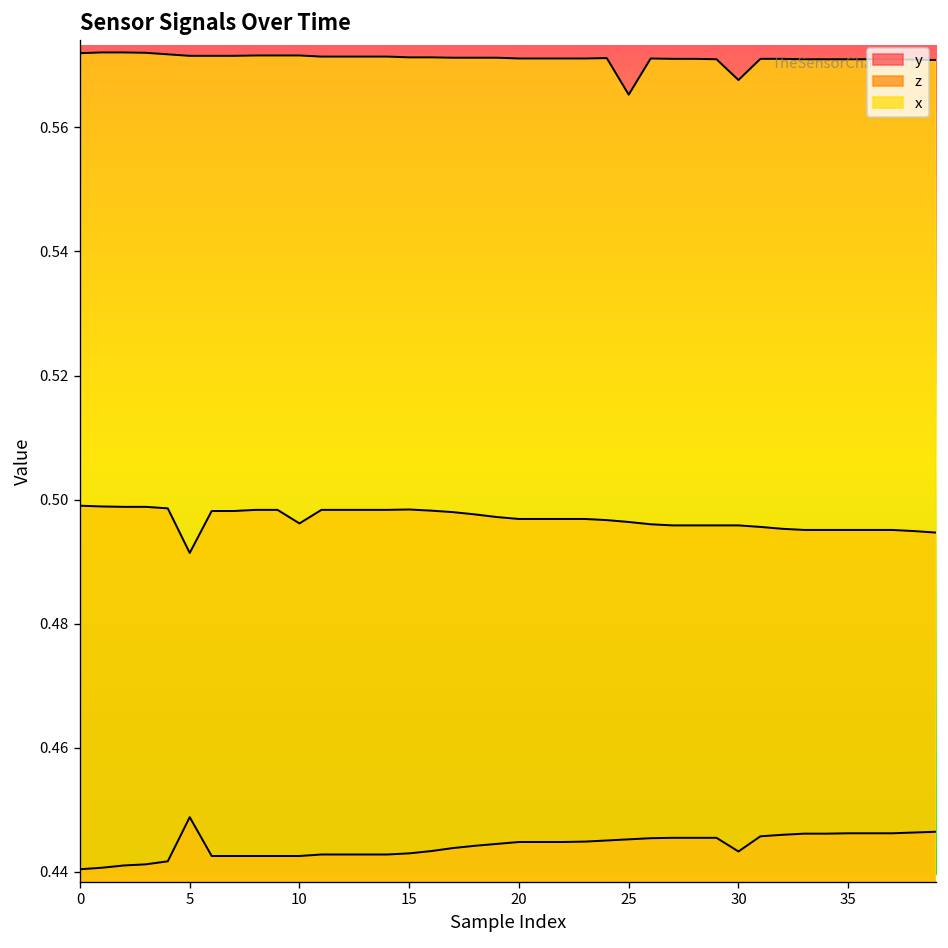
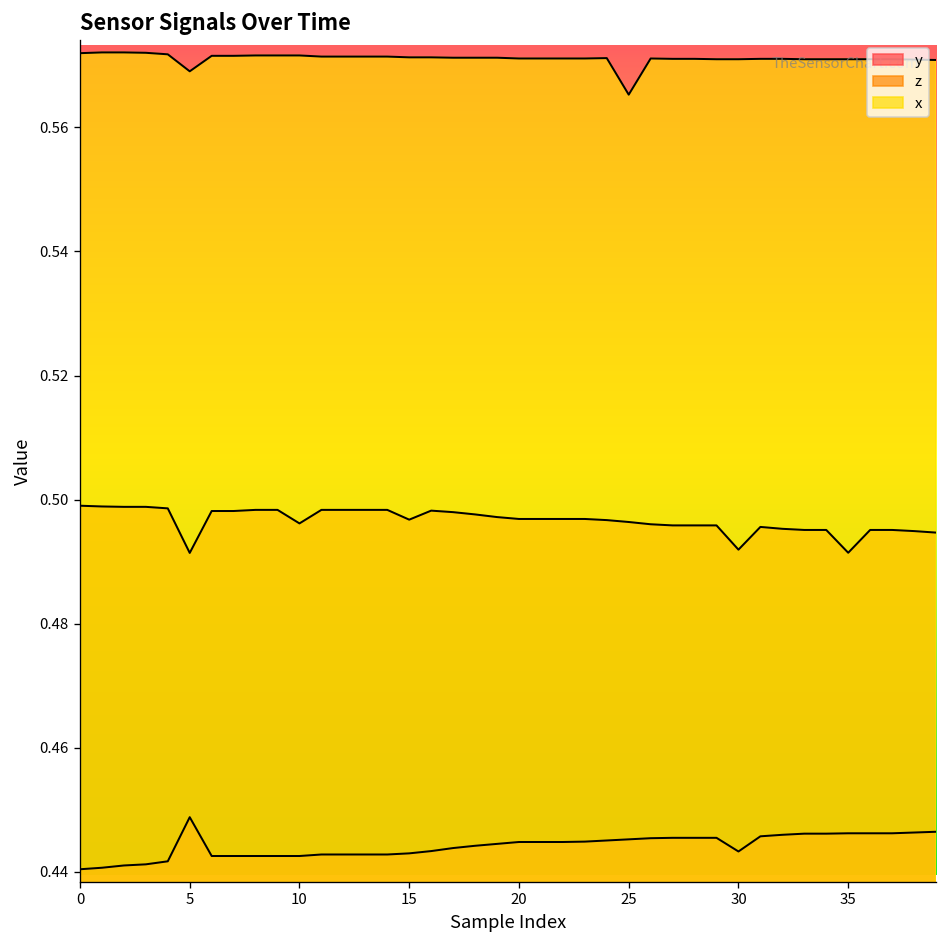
  {
    "y": {
      "0": 0.440,
      "5": 0.449,
      "10": 0.443,
      "15": 0.443,
      "20": 0.445,
      "25": 0.445,
      "30": 0.443,
      "35": 0.446
    },
    "z": {
      "0": 0.499,
      "5": 0.491,
      "10": 0.496,
-     "15": 0.498,
+     "15": 0.497,
      "20": 0.497,
      "25": 0.496,
-     "30": 0.496,
-     "35": 0.495
+     "30": 0.492,
+     "35": 0.491
    },
    "x": {
      "0": 0.572,
-     "5": 0.572,
+     "5": 0.569,
      "10": 0.572,
      "15": 0.571,
      "20": 0.571,
      "25": 0.565,
-     "30": 0.568,
+     "30": 0.571,
      "35": 0.571
    }
  }
